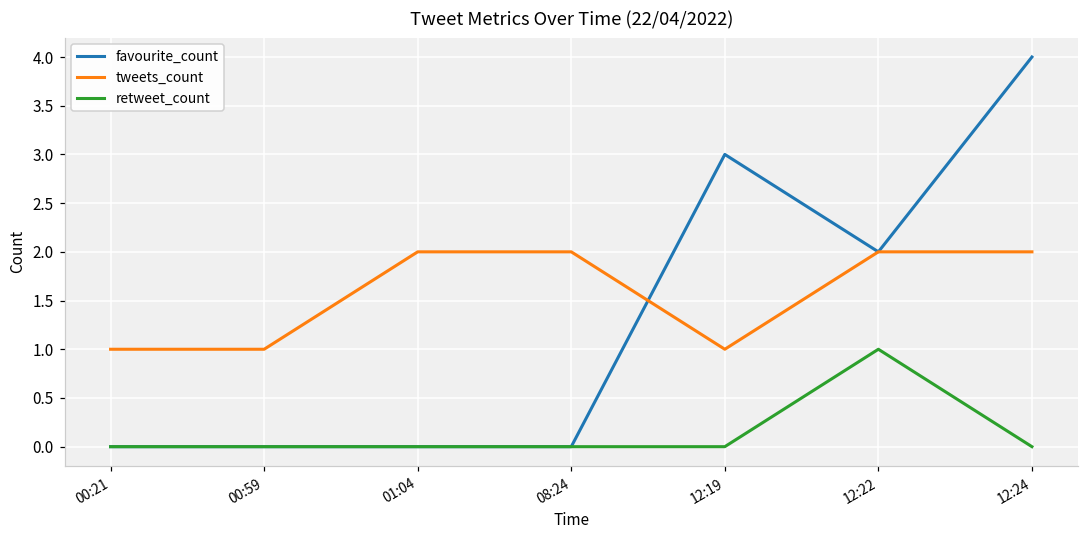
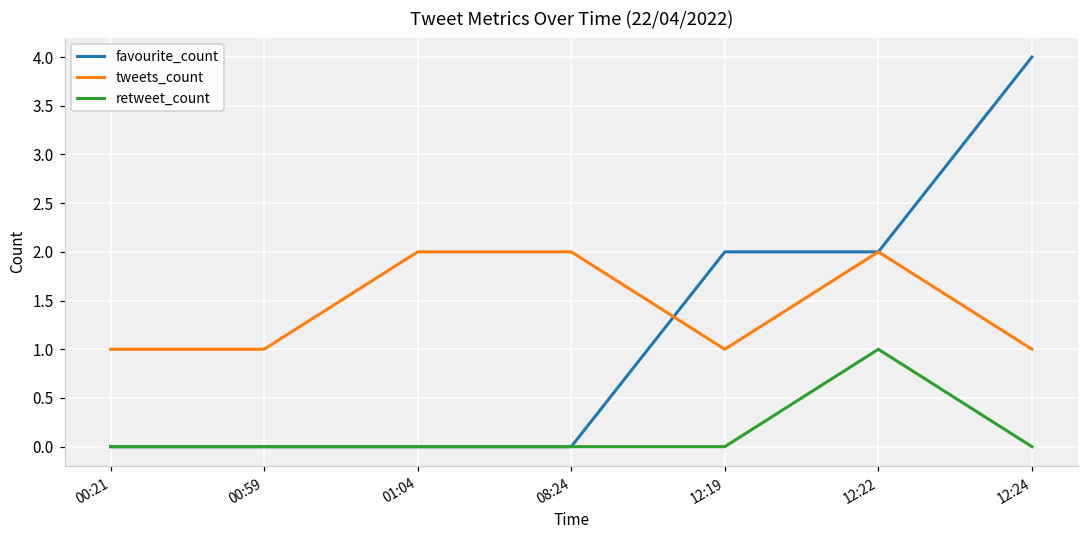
  {
    "favourite_count": {
-     "12:19": 3,
+     "12:19": 2,
      "12:24": 4
    },
    "tweets_count": {
      "00:21": 1,
      "00:59": 1,
      "01:04": 2,
      "08:24": 2,
      "12:19": 1,
-     "12:24": 2
+     "12:24": 1
    },
    "retweet_count": {
      "12:19": 0,
      "12:22": 1,
      "12:24": 0
    }
  }
